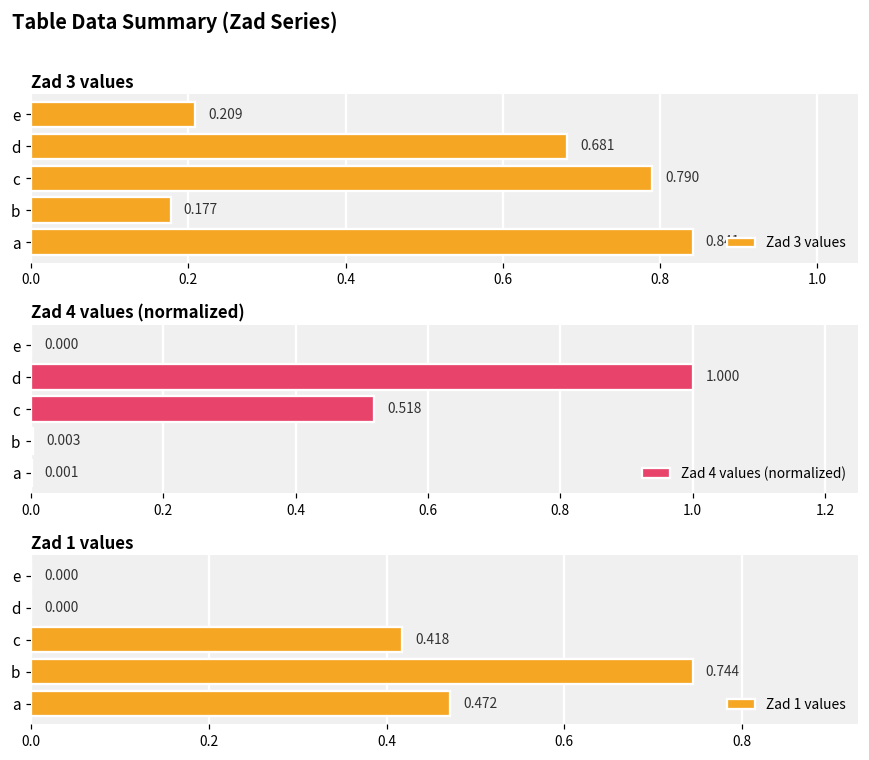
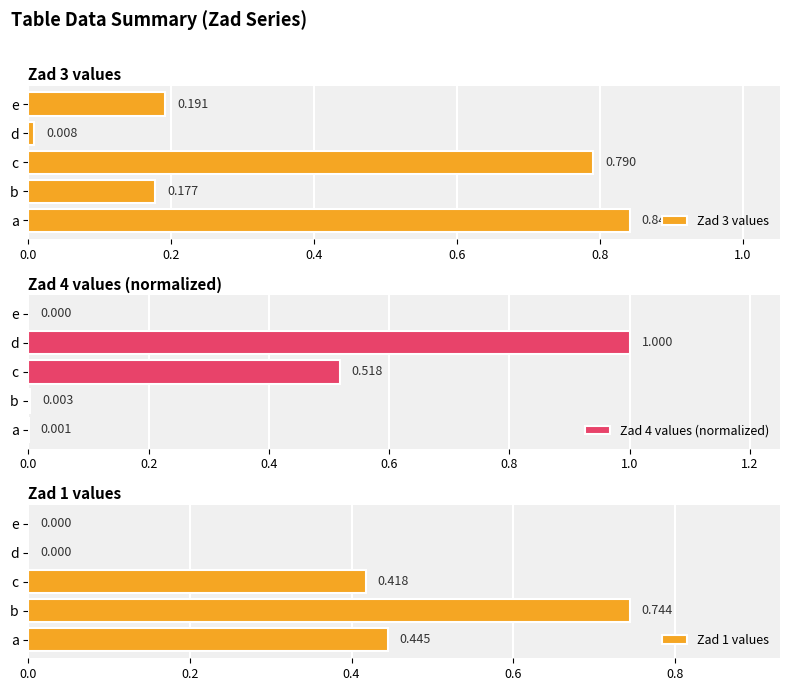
  {
    "Zad 3 values": {
-     "e": 0.209,
-     "d": 0.681,
+     "e": 0.191,
+     "d": 0.008,
      "c": 0.790,
      "b": 0.177,
      "a": 0.841
    },
    "Zad 4 values (normalized)": {
      "e": 0.000,
      "d": 1.000,
      "c": 0.518,
      "b": 0.003,
      "a": 0.001
    },
    "Zad 1 values": {
      "e": 0.000,
      "d": 0.000,
      "c": 0.418,
      "b": 0.744,
-     "a": 0.472
+     "a": 0.445
    }
  }
